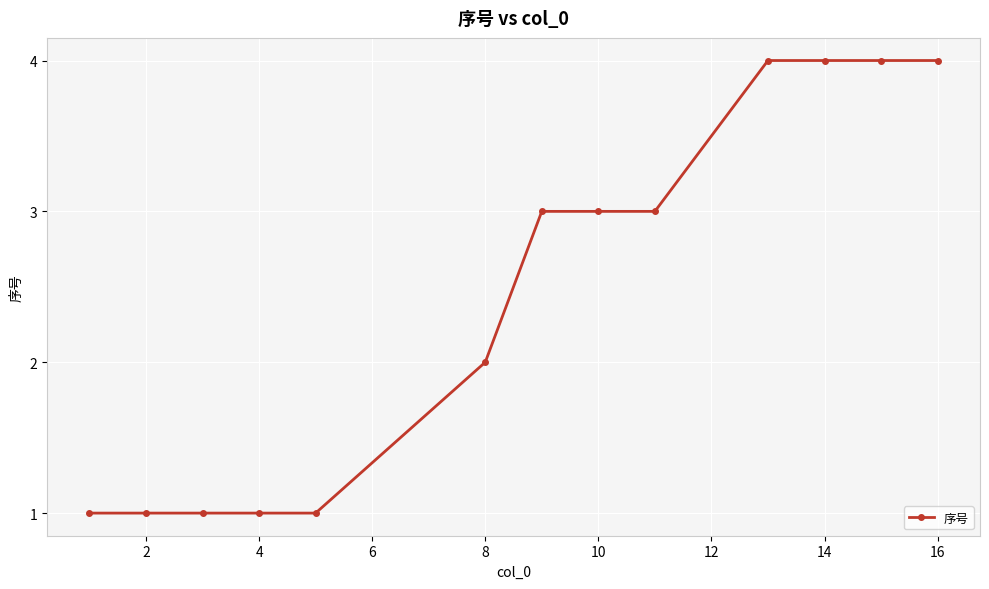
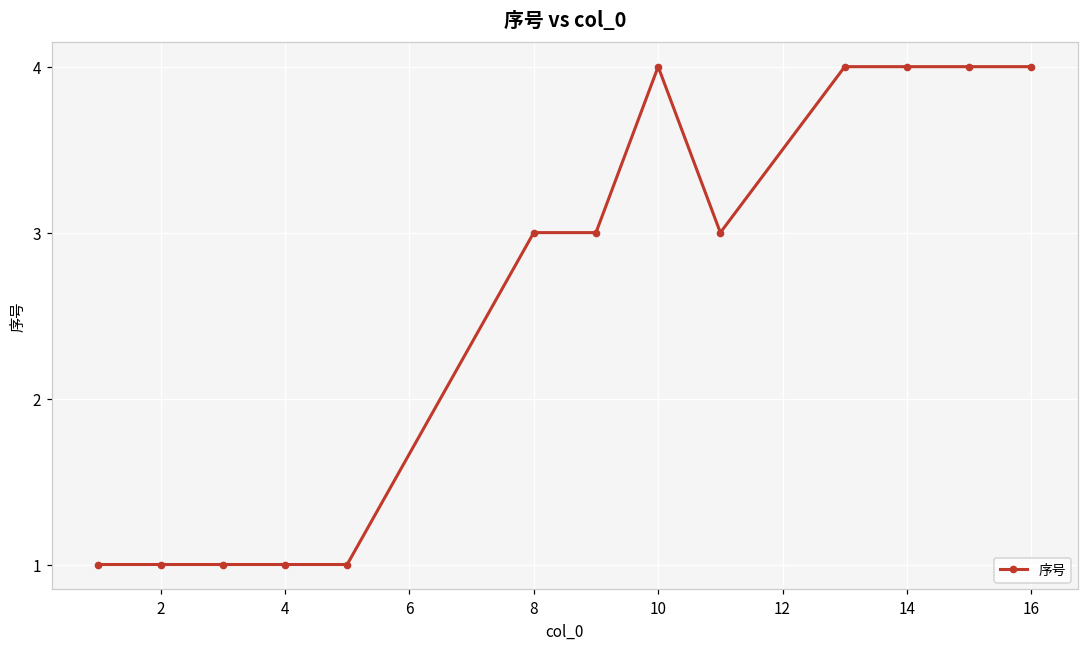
  {
    "2": 1,
    "4": 1,
-   "8": 2,
-   "10": 3,
+   "8": 3,
+   "10": 4,
    "14": 4,
    "16": 4
  }
